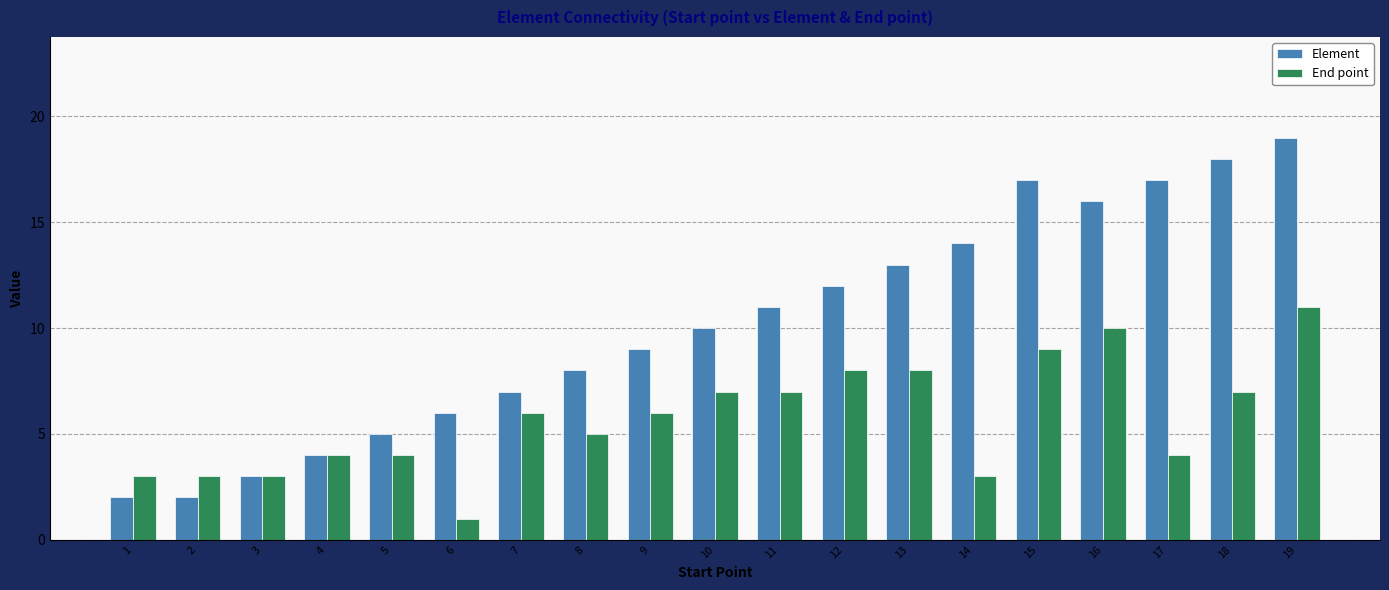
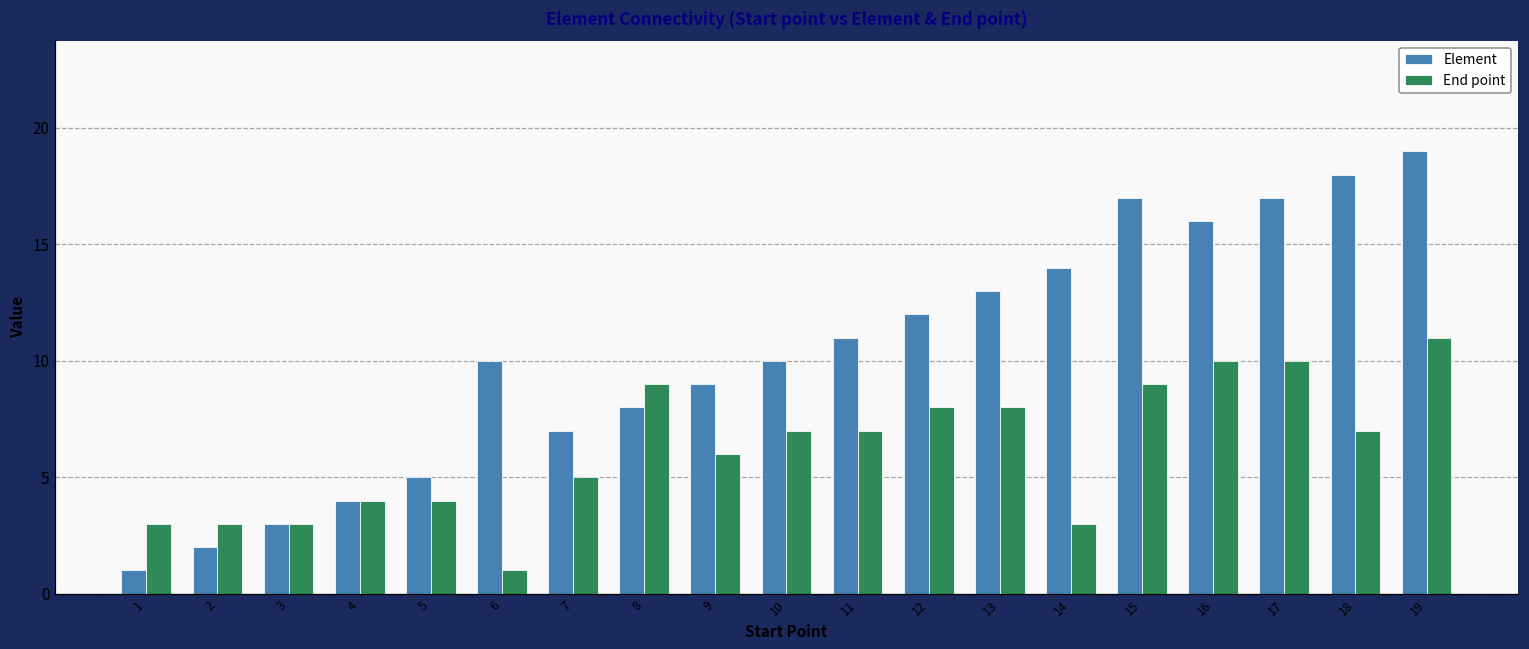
  {
    "Element": {
-     "1": 2,
+     "1": 1,
      "2": 2,
      "3": 3,
      "4": 4,
      "5": 5,
-     "6": 6,
+     "6": 10,
      "7": 7,
      "8": 8,
      "9": 9,
      "10": 10,
      "11": 11,
      "12": 12,
      "13": 13,
      "14": 14,
      "15": 17,
      "16": 16,
      "17": 17,
      "18": 18,
      "19": 19
    },
    "End point": {
      "1": 3,
      "2": 3,
      "3": 3,
      "4": 4,
      "5": 4,
      "6": 1,
-     "7": 6,
-     "8": 5,
+     "7": 5,
+     "8": 9,
      "9": 6,
      "10": 7,
      "11": 7,
      "12": 8,
      "13": 8,
      "14": 3,
      "15": 9,
      "16": 10,
-     "17": 4,
+     "17": 10,
      "18": 7,
      "19": 11
    }
  }
